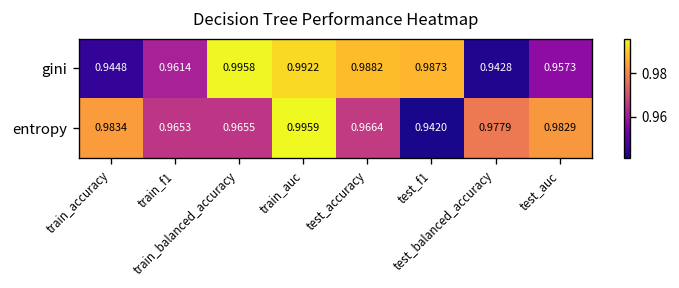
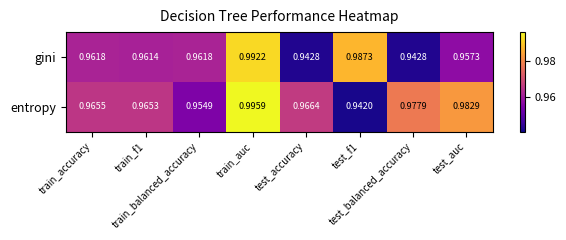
  {
    "gini": {
-     "train_accuracy": 0.9448,
+     "train_accuracy": 0.9618,
      "train_f1": 0.9614,
-     "train_balanced_accuracy": 0.9958,
+     "train_balanced_accuracy": 0.9618,
      "train_auc": 0.9922,
-     "test_accuracy": 0.9882,
+     "test_accuracy": 0.9428,
      "test_f1": 0.9873,
      "test_balanced_accuracy": 0.9428,
      "test_auc": 0.9573
    },
    "entropy": {
-     "train_accuracy": 0.9834,
+     "train_accuracy": 0.9655,
      "train_f1": 0.9653,
-     "train_balanced_accuracy": 0.9655,
+     "train_balanced_accuracy": 0.9549,
      "train_auc": 0.9959,
      "test_accuracy": 0.9664,
      "test_f1": 0.9420,
      "test_balanced_accuracy": 0.9779,
      "test_auc": 0.9829
    }
  }
